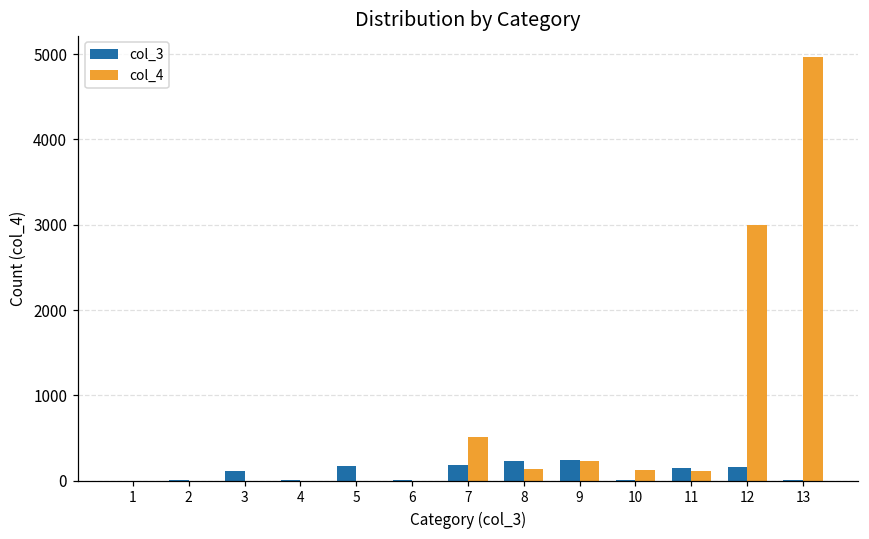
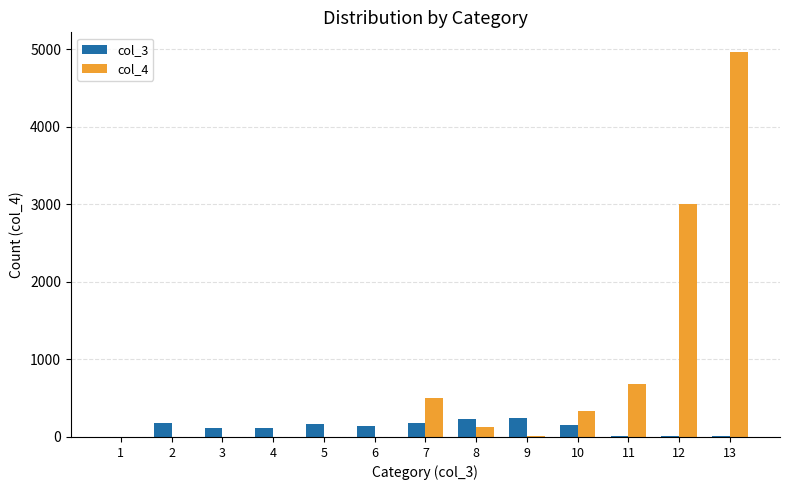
  {
    "col_3": {
-     "2": 0,
+     "2": 200,
      "3": 100,
-     "4": 0,
+     "4": 100,
      "5": 200,
-     "6": 0,
+     "6": 100,
      "7": 200,
      "8": 200,
      "9": 200,
-     "10": 0,
-     "11": 100,
-     "12": 200
+     "10": 200,
+     "11": 0,
+     "12": 0
    },
    "col_4": {
      "1": 0,
      "2": 0,
      "3": 0,
      "4": 0,
      "5": 0,
      "6": 0,
      "7": 500,
      "8": 100,
-     "9": 200,
-     "10": 100,
-     "11": 100,
+     "9": 0,
+     "10": 300,
+     "11": 700,
      "12": 3000,
      "13": 5000
    }
  }
